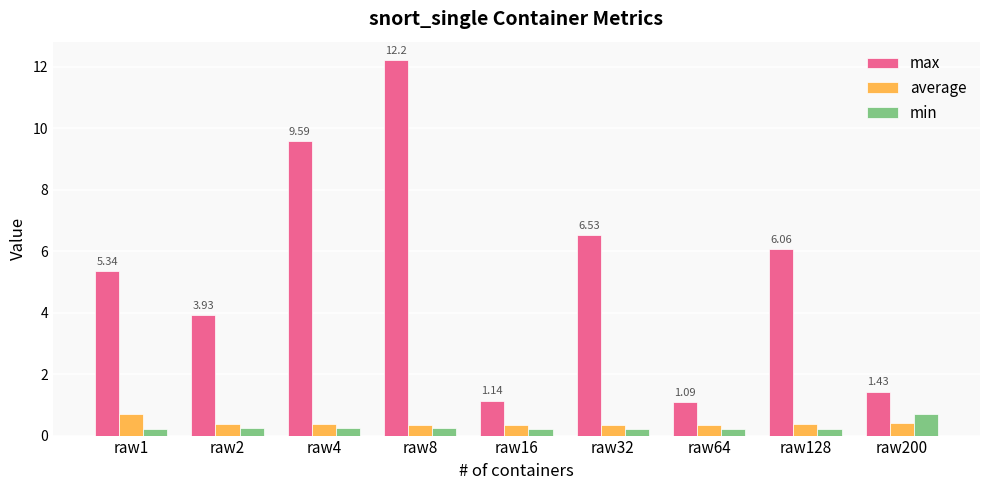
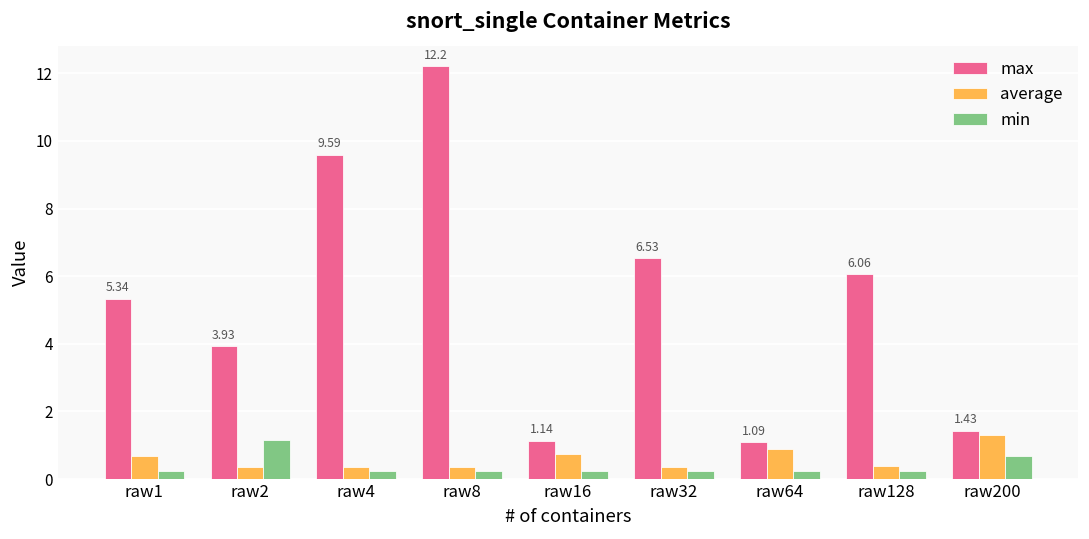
  {
    "max": {
      "raw1": 5.34,
      "raw2": 3.93,
      "raw4": 9.59,
      "raw8": 12.2,
      "raw16": 1.14,
      "raw32": 6.53,
      "raw64": 1.09,
      "raw128": 6.06,
      "raw200": 1.43
    },
    "average": {
      "raw1": 0.7,
      "raw2": 0.4,
      "raw4": 0.4,
      "raw8": 0.4,
-     "raw16": 0.4,
+     "raw16": 0.8,
      "raw32": 0.4,
-     "raw64": 0.4,
+     "raw64": 0.9,
      "raw128": 0.4,
-     "raw200": 0.4
+     "raw200": 1.3
    },
    "min": {
      "raw1": 0.2,
-     "raw2": 0.2,
+     "raw2": 1.2,
      "raw4": 0.3,
      "raw8": 0.2,
      "raw16": 0.2,
      "raw32": 0.2,
      "raw64": 0.2,
      "raw128": 0.2,
      "raw200": 0.7
    }
  }
